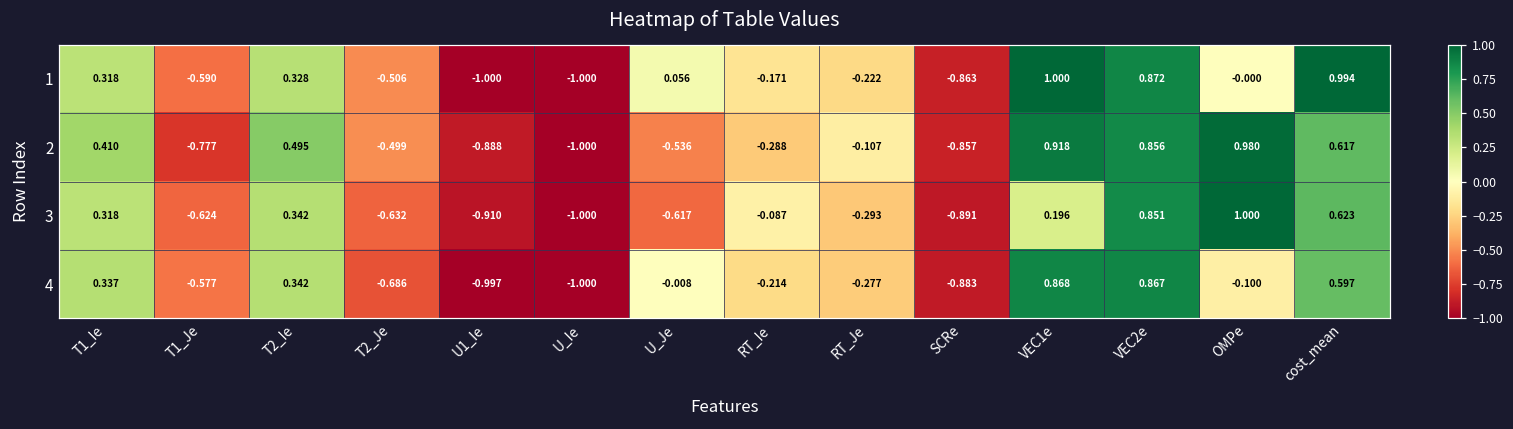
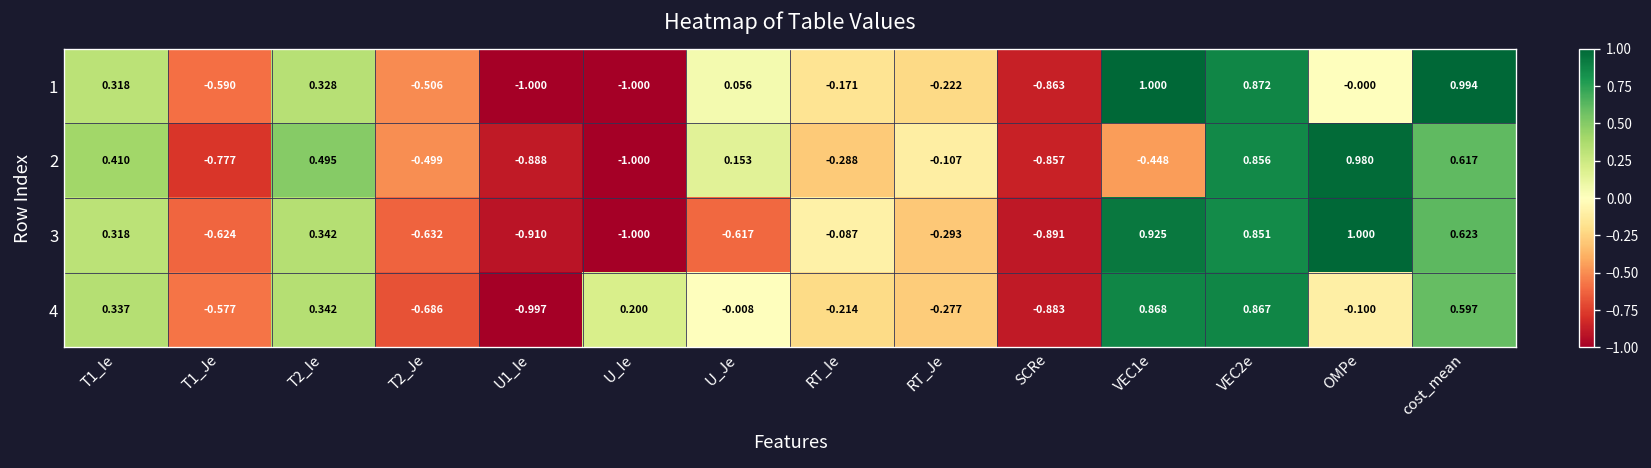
  {
    "1": {
      "T1_Ie": 0.318,
      "T1_Je": -0.590,
      "T2_Ie": 0.328,
      "T2_Je": -0.506,
      "U1_Ie": -1.000,
      "U_Ie": -1.000,
      "U_Je": 0.056,
      "RT_Ie": -0.171,
      "RT_Je": -0.222,
      "SCRe": -0.863,
      "VEC1e": 1.000,
      "VEC2e": 0.872,
      "OMPe": -0.000,
      "cost_mean": 0.994
    },
    "2": {
      "T1_Ie": 0.410,
      "T1_Je": -0.777,
      "T2_Ie": 0.495,
      "T2_Je": -0.499,
      "U1_Ie": -0.888,
      "U_Ie": -1.000,
-     "U_Je": -0.536,
+     "U_Je": 0.153,
      "RT_Ie": -0.288,
      "RT_Je": -0.107,
      "SCRe": -0.857,
-     "VEC1e": 0.918,
+     "VEC1e": -0.448,
      "VEC2e": 0.856,
      "OMPe": 0.980,
      "cost_mean": 0.617
    },
    "3": {
      "T1_Ie": 0.318,
      "T1_Je": -0.624,
      "T2_Ie": 0.342,
      "T2_Je": -0.632,
      "U1_Ie": -0.910,
      "U_Ie": -1.000,
      "U_Je": -0.617,
      "RT_Ie": -0.087,
      "RT_Je": -0.293,
      "SCRe": -0.891,
-     "VEC1e": 0.196,
+     "VEC1e": 0.925,
      "VEC2e": 0.851,
      "OMPe": 1.000,
      "cost_mean": 0.623
    },
    "4": {
      "T1_Ie": 0.337,
      "T1_Je": -0.577,
      "T2_Ie": 0.342,
      "T2_Je": -0.686,
      "U1_Ie": -0.997,
-     "U_Ie": -1.000,
+     "U_Ie": 0.200,
      "U_Je": -0.008,
      "RT_Ie": -0.214,
      "RT_Je": -0.277,
      "SCRe": -0.883,
      "VEC1e": 0.868,
      "VEC2e": 0.867,
      "OMPe": -0.100,
      "cost_mean": 0.597
    }
  }
